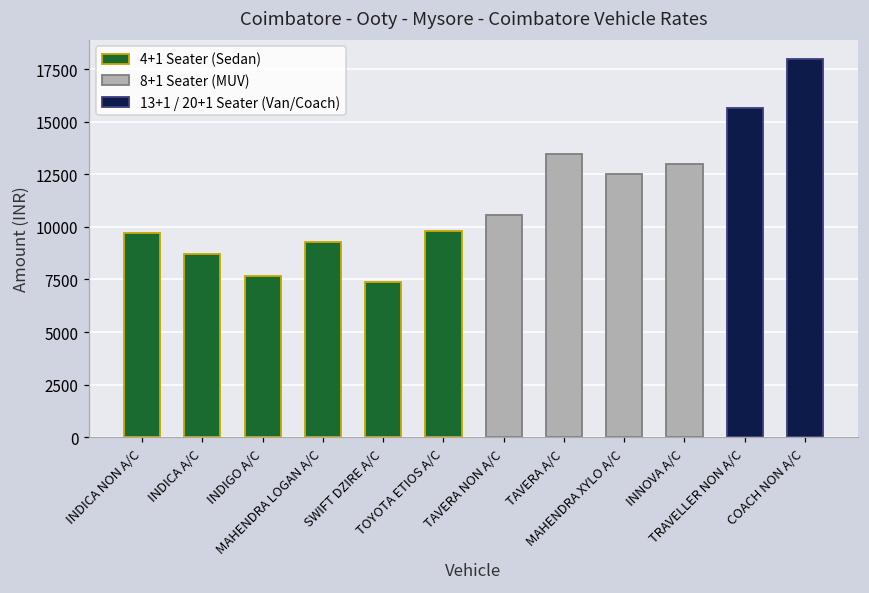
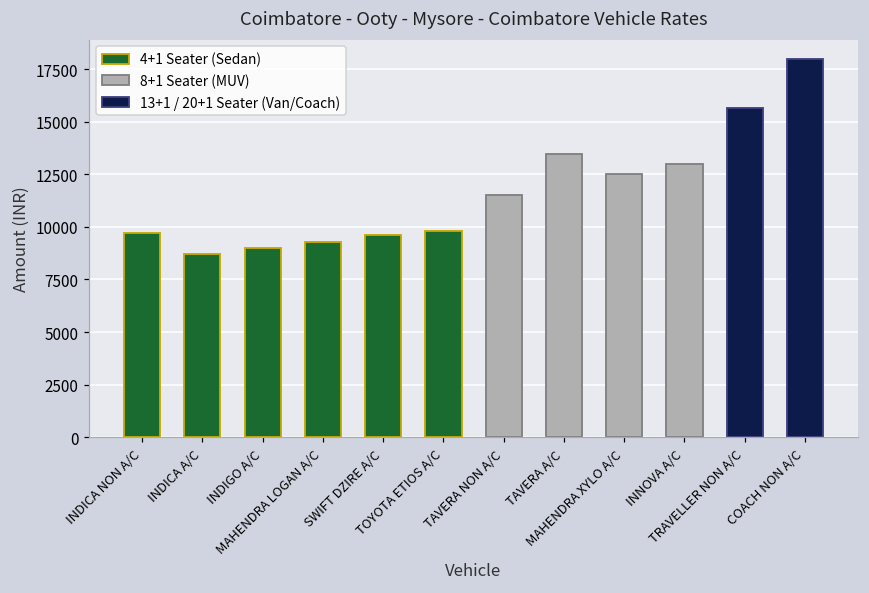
  {
    "4+1 Seater (Sedan)": {
      "INDICA NON A/C": 9700,
      "INDICA A/C": 8700,
-     "INDIGO A/C": 7600,
+     "INDIGO A/C": 9000,
      "MAHENDRA LOGAN A/C": 9300,
-     "SWIFT DZIRE A/C": 7400,
+     "SWIFT DZIRE A/C": 9600,
      "TOYOTA ETIOS A/C": 9800
    },
    "8+1 Seater (MUV)": {
-     "TAVERA NON A/C": 10600,
+     "TAVERA NON A/C": 11500,
      "TAVERA A/C": 13500,
      "MAHENDRA XYLO A/C": 12500,
      "INNOVA A/C": 13000
    },
    "13+1 / 20+1 Seater (Van/Coach)": {
      "TRAVELLER NON A/C": 15700,
      "COACH NON A/C": 18000
    }
  }
